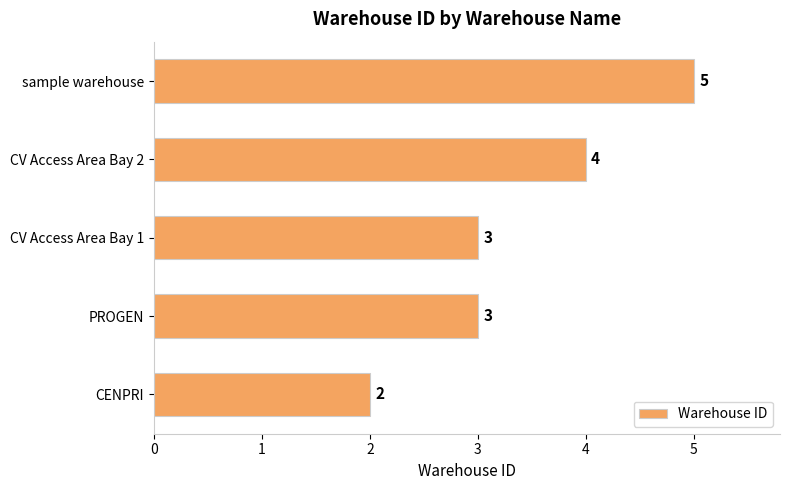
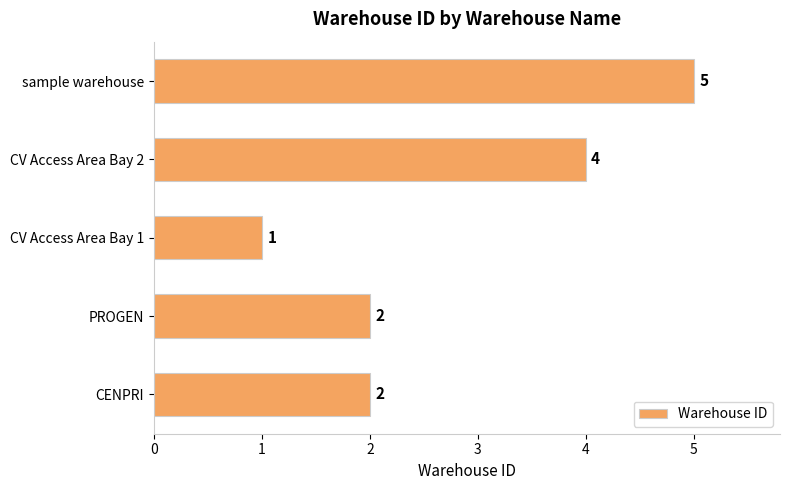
  {
    "sample warehouse": 5,
    "CV Access Area Bay 2": 4,
-   "CV Access Area Bay 1": 3,
-   "PROGEN": 3,
+   "CV Access Area Bay 1": 1,
+   "PROGEN": 2,
    "CENPRI": 2
  }
